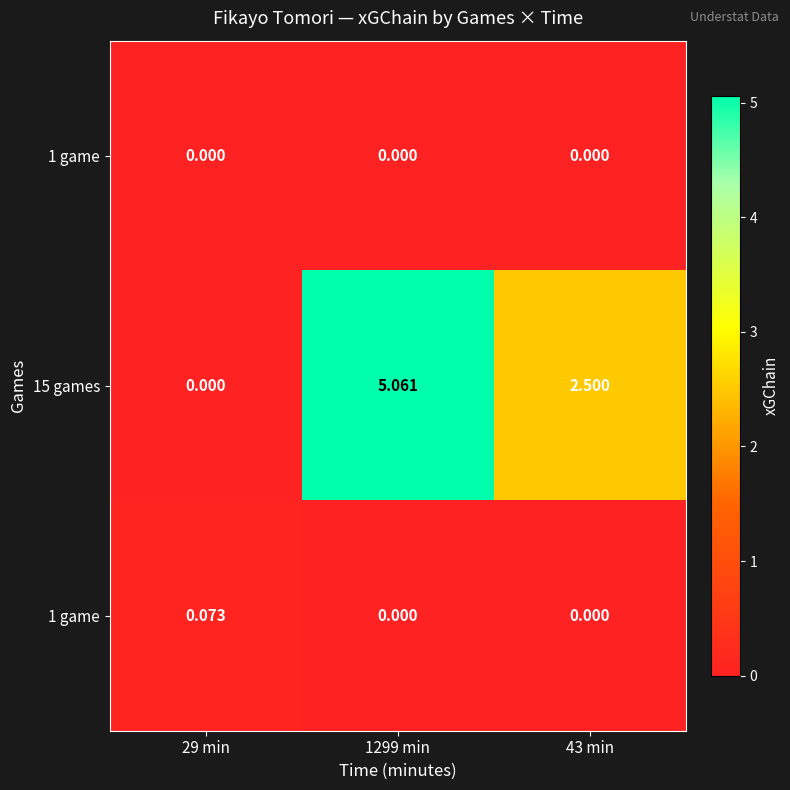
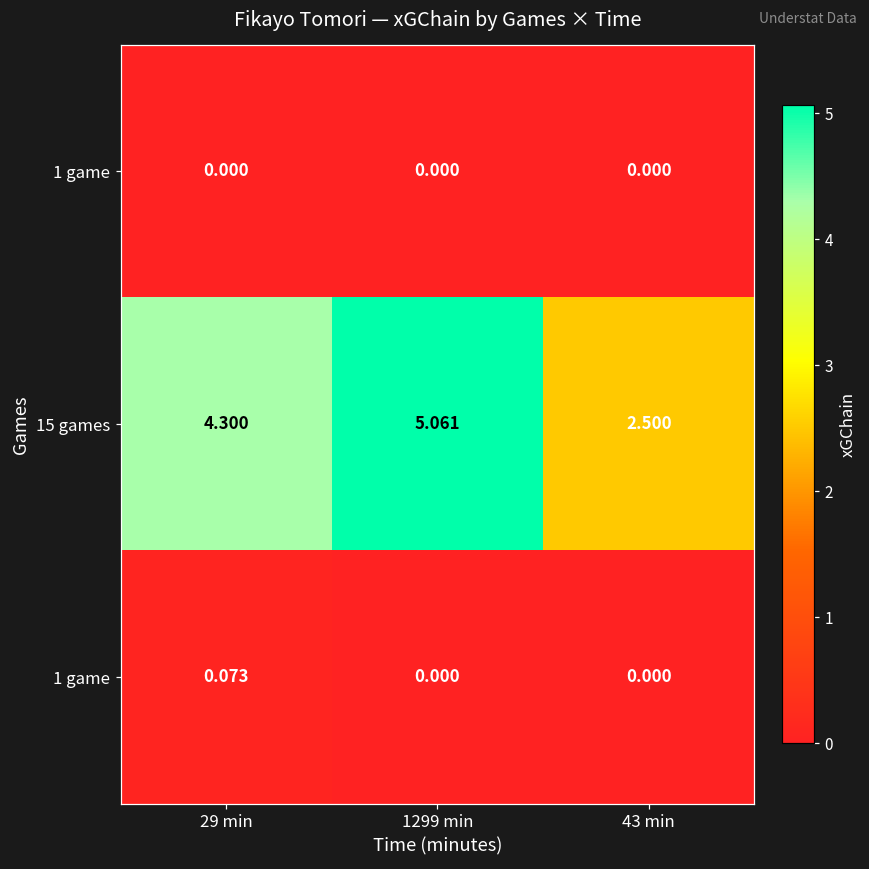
  {
    "15 games": {
-     "29 min": 0.000,
+     "29 min": 4.300,
      "1299 min": 5.061,
      "43 min": 2.500
    }
  }
